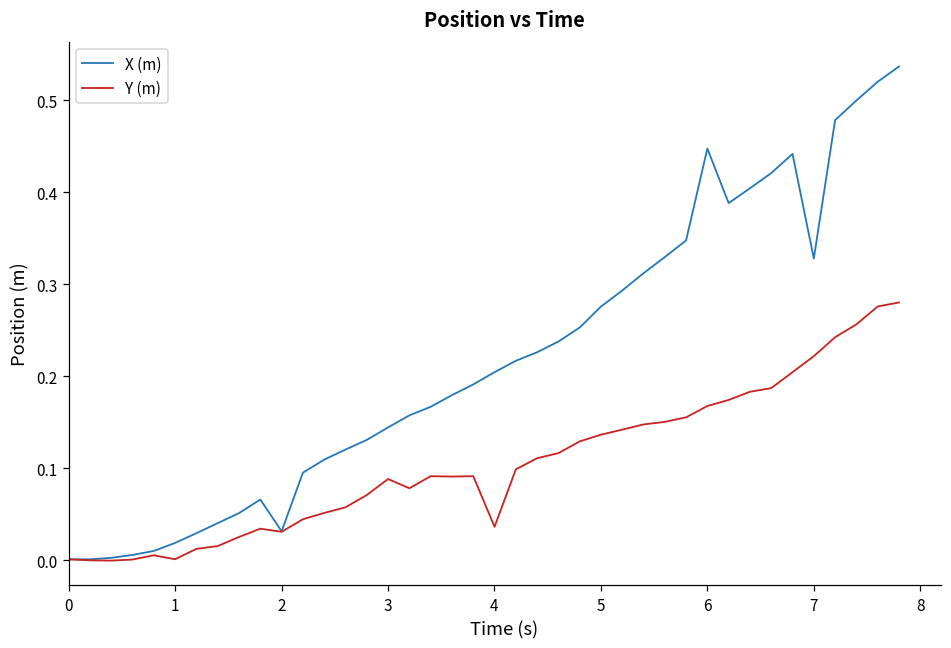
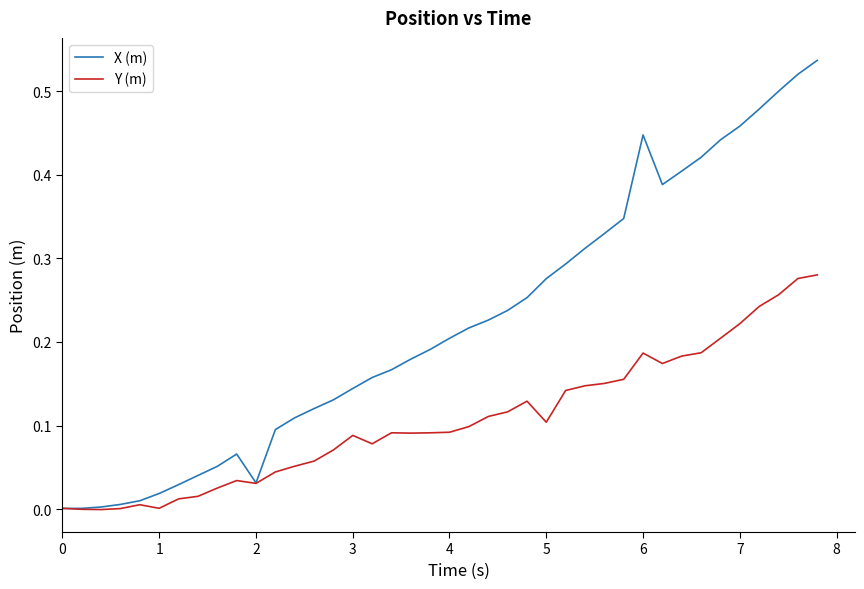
  {
    "X (m)": {
      "1": 0.02,
      "3": 0.14,
      "4": 0.20,
      "5": 0.28,
      "6": 0.45,
-     "7": 0.33
+     "7": 0.46
    },
    "Y (m)": {
      "1": 0.00,
      "3": 0.09,
-     "4": 0.04,
-     "5": 0.14,
-     "6": 0.17,
+     "4": 0.09,
+     "5": 0.10,
+     "6": 0.19,
      "7": 0.22
    }
  }
